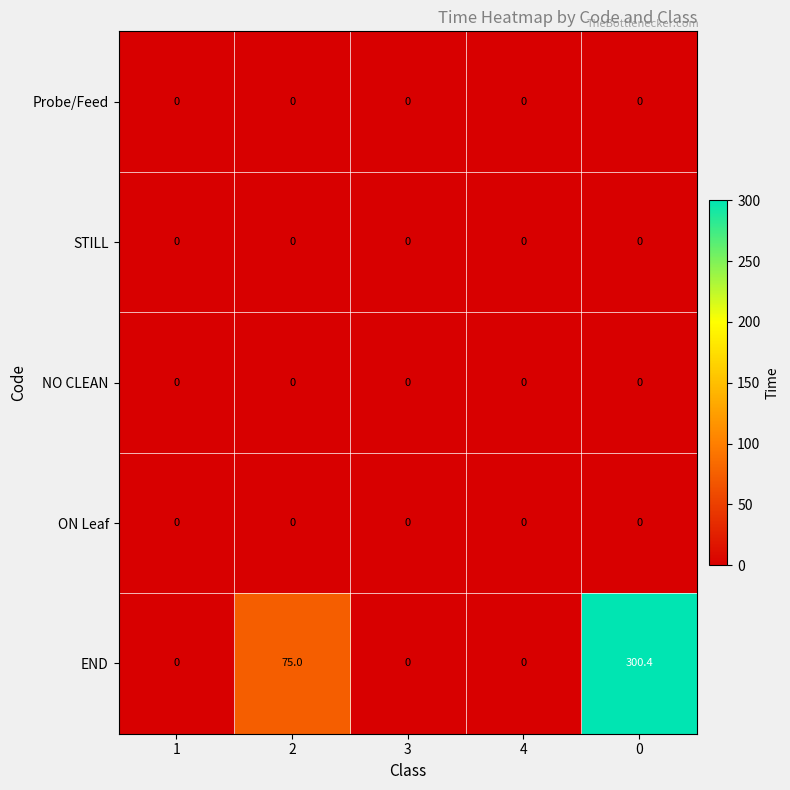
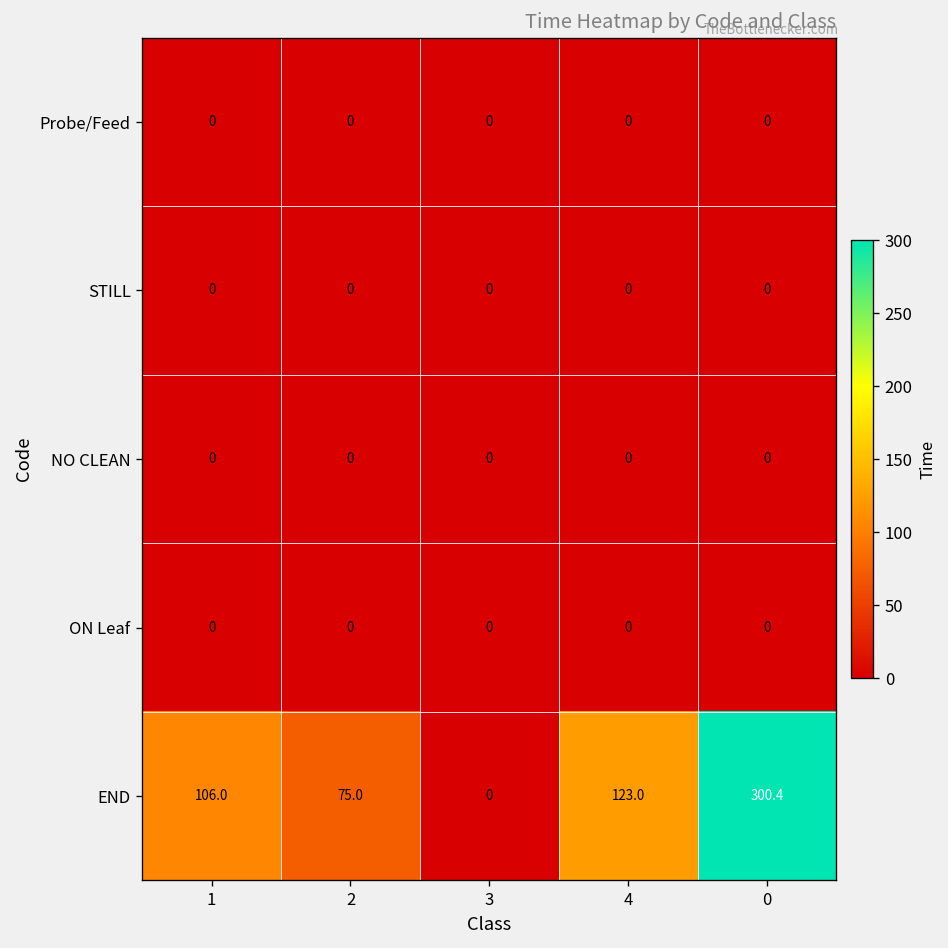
  {
    "Probe/Feed": {
      "1": 0,
      "2": 0,
      "3": 0,
      "4": 0,
      "0": 0
    },
    "STILL": {
      "1": 0,
      "2": 0,
      "3": 0,
      "4": 0,
      "0": 0
    },
    "NO CLEAN": {
      "1": 0,
      "2": 0,
      "3": 0,
      "4": 0,
      "0": 0
    },
    "ON Leaf": {
      "1": 0,
      "2": 0,
      "3": 0,
      "4": 0,
      "0": 0
    },
    "END": {
-     "1": 0,
+     "1": 106.0,
      "2": 75.0,
      "3": 0,
-     "4": 0,
+     "4": 123.0,
      "0": 300.4
    }
  }
